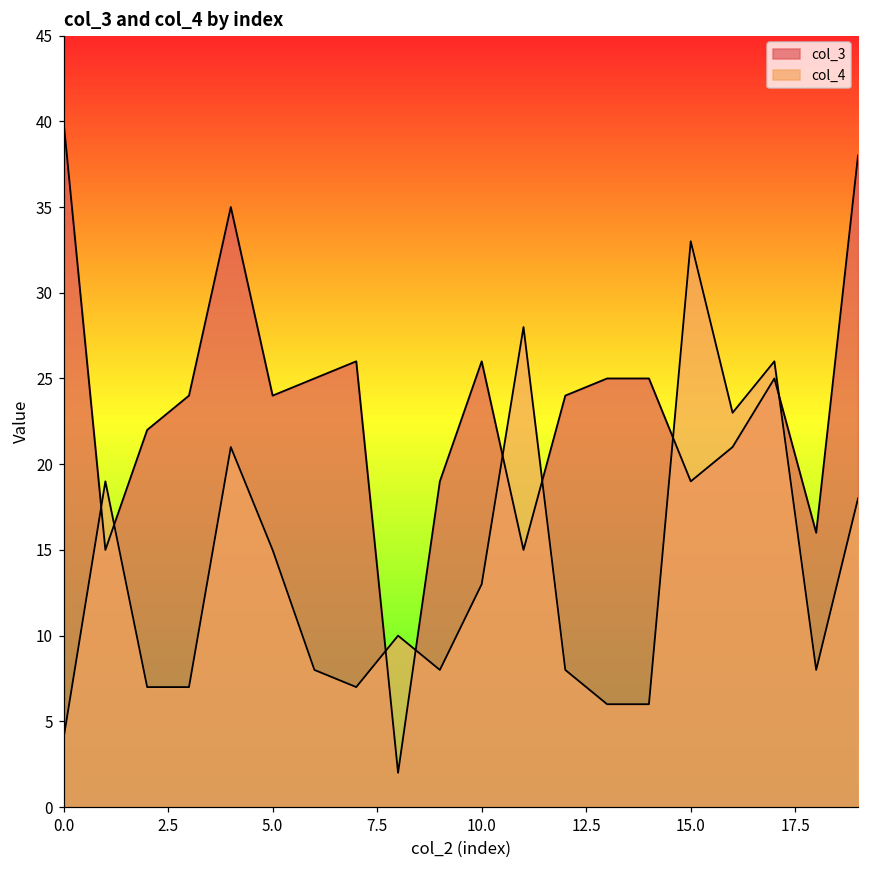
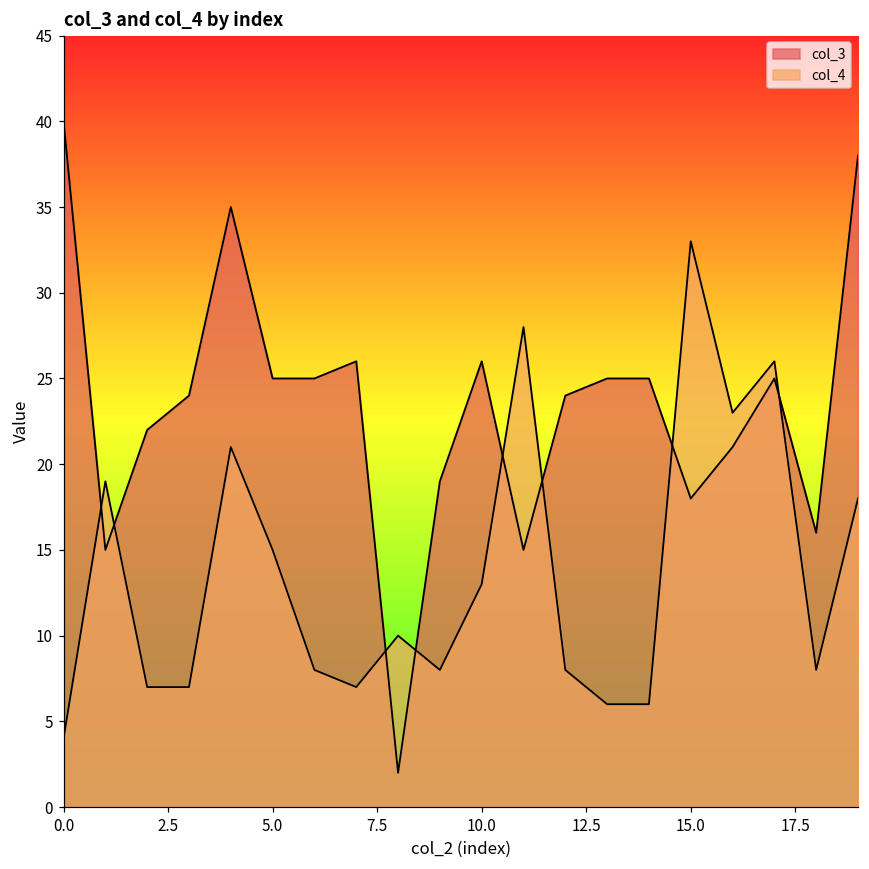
  {
    "col_3": {
      "0.0": 40,
-     "5.0": 24,
+     "5.0": 25,
      "10.0": 26,
-     "15.0": 19
+     "15.0": 18
    },
    "col_4": {
      "0.0": 4,
      "5.0": 15,
      "10.0": 13,
      "15.0": 33
    }
  }
